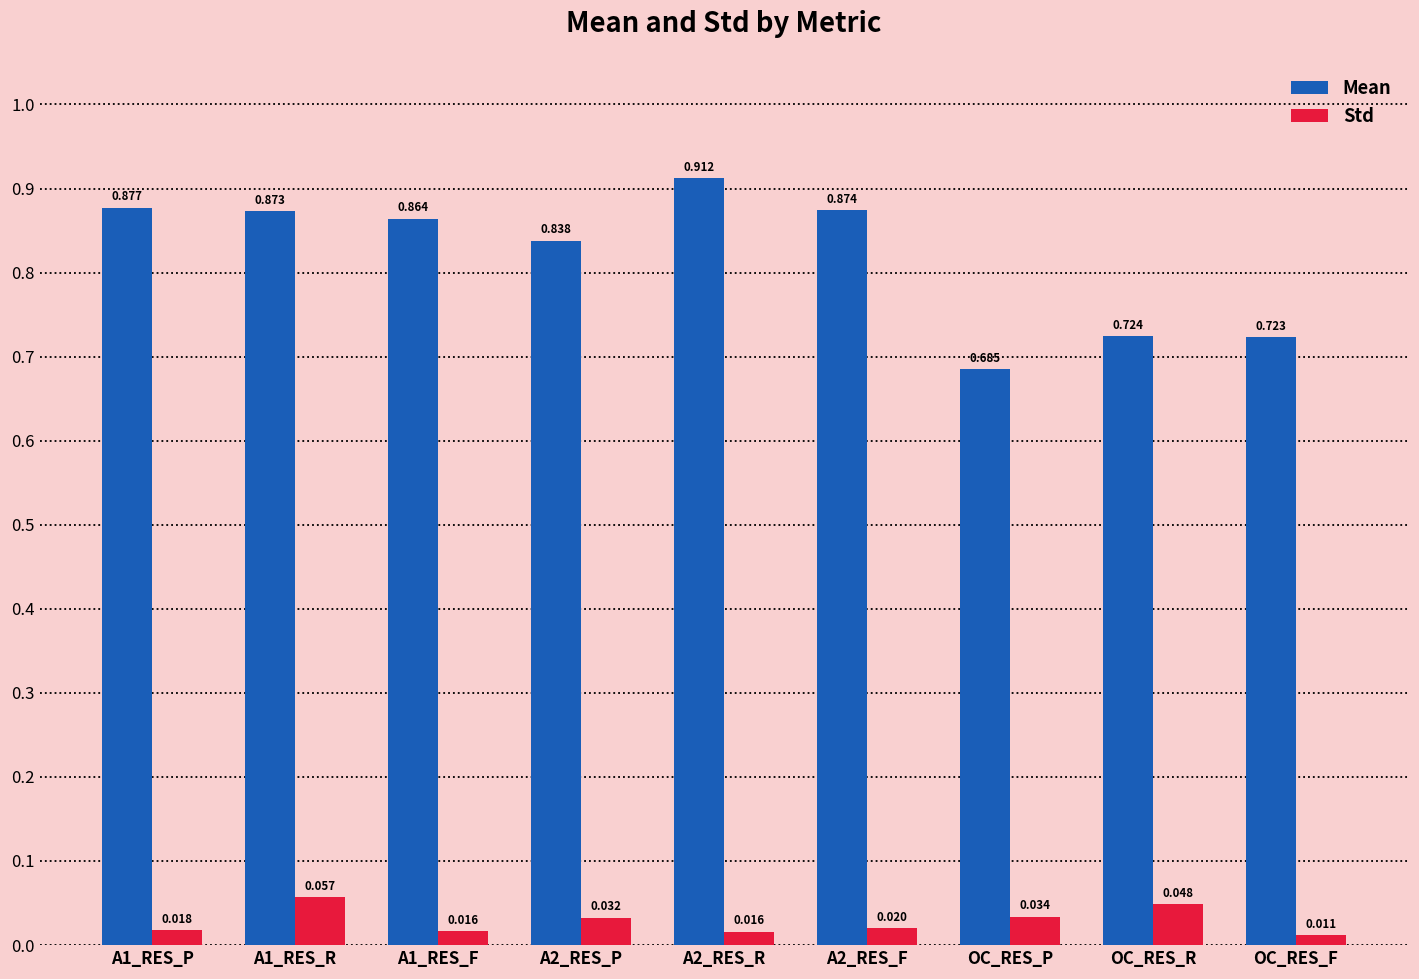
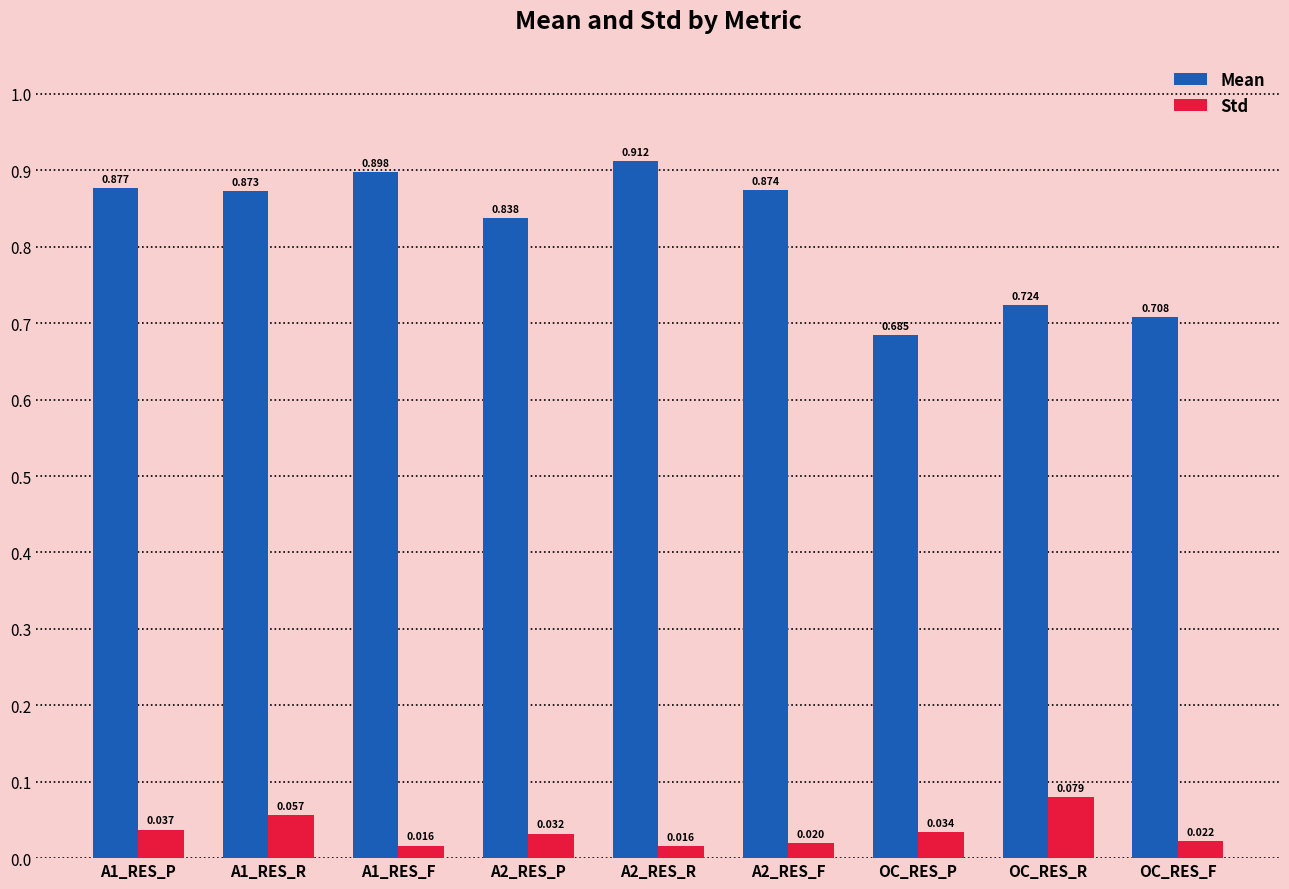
  {
    "Mean": {
      "A1_RES_P": 0.877,
      "A1_RES_R": 0.873,
-     "A1_RES_F": 0.864,
+     "A1_RES_F": 0.898,
      "A2_RES_P": 0.838,
      "A2_RES_R": 0.912,
      "A2_RES_F": 0.874,
      "OC_RES_P": 0.685,
      "OC_RES_R": 0.724,
-     "OC_RES_F": 0.723
+     "OC_RES_F": 0.708
    },
    "Std": {
-     "A1_RES_P": 0.018,
+     "A1_RES_P": 0.037,
      "A1_RES_R": 0.057,
      "A1_RES_F": 0.016,
      "A2_RES_P": 0.032,
      "A2_RES_R": 0.016,
      "A2_RES_F": 0.020,
      "OC_RES_P": 0.034,
-     "OC_RES_R": 0.048,
-     "OC_RES_F": 0.011
+     "OC_RES_R": 0.079,
+     "OC_RES_F": 0.022
    }
  }
